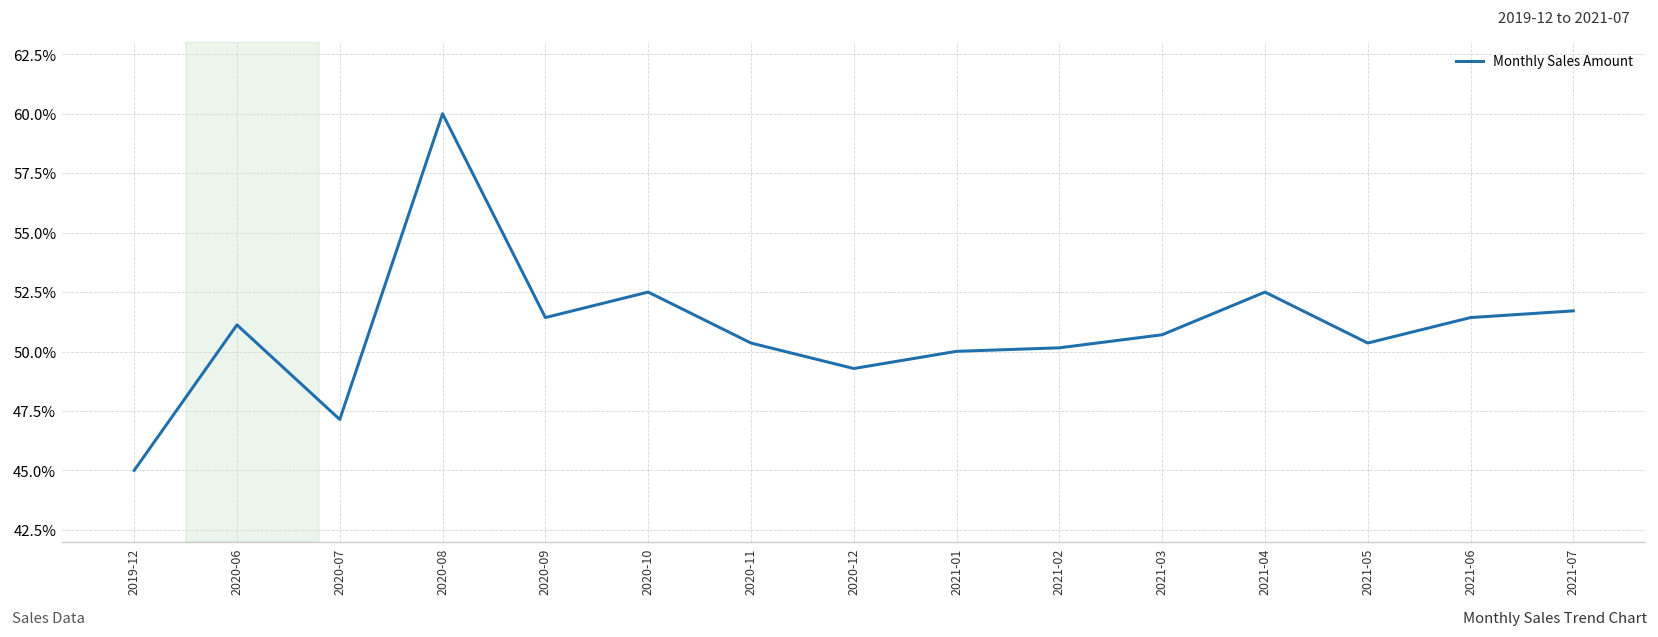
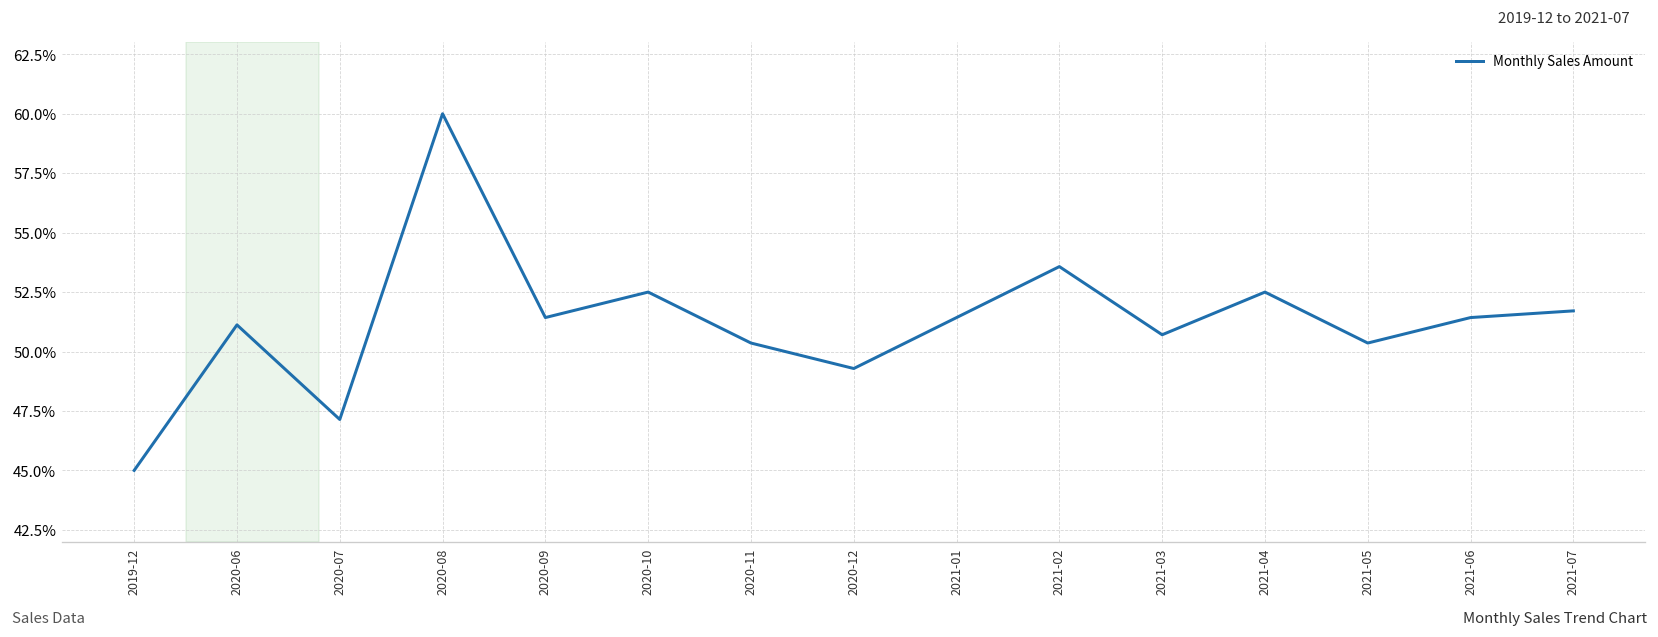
  {
    "2019-12": "45.0%",
    "2020-06": "51.1%",
    "2020-07": "47.1%",
    "2020-08": "60.0%",
    "2020-09": "51.4%",
    "2020-10": "52.5%",
    "2020-11": "50.4%",
    "2020-12": "49.3%",
-   "2021-01": "50.0%",
-   "2021-02": "50.2%",
+   "2021-01": "51.4%",
+   "2021-02": "53.6%",
    "2021-03": "50.7%",
    "2021-04": "52.5%",
    "2021-05": "50.4%",
    "2021-06": "51.4%",
    "2021-07": "51.7%"
  }
